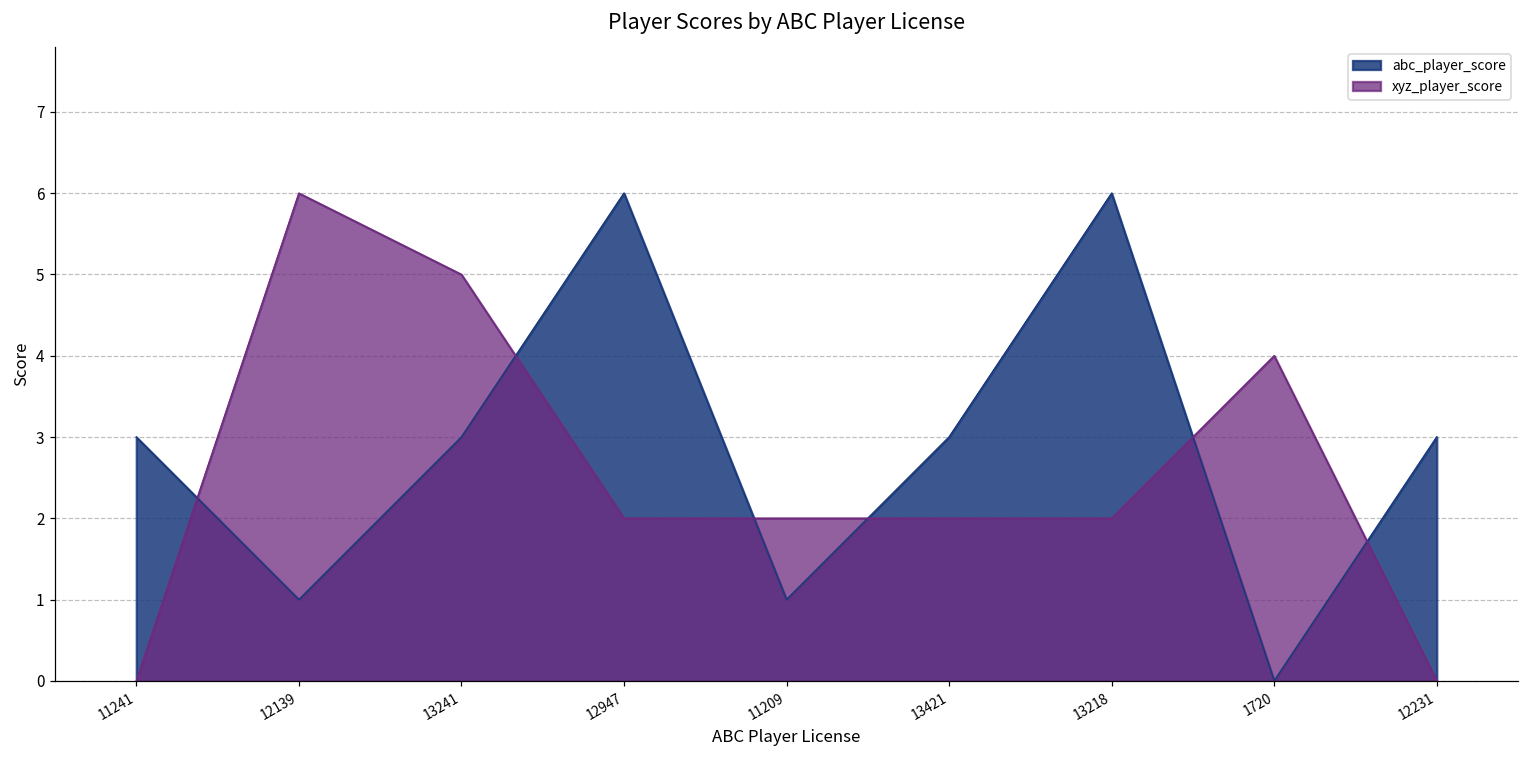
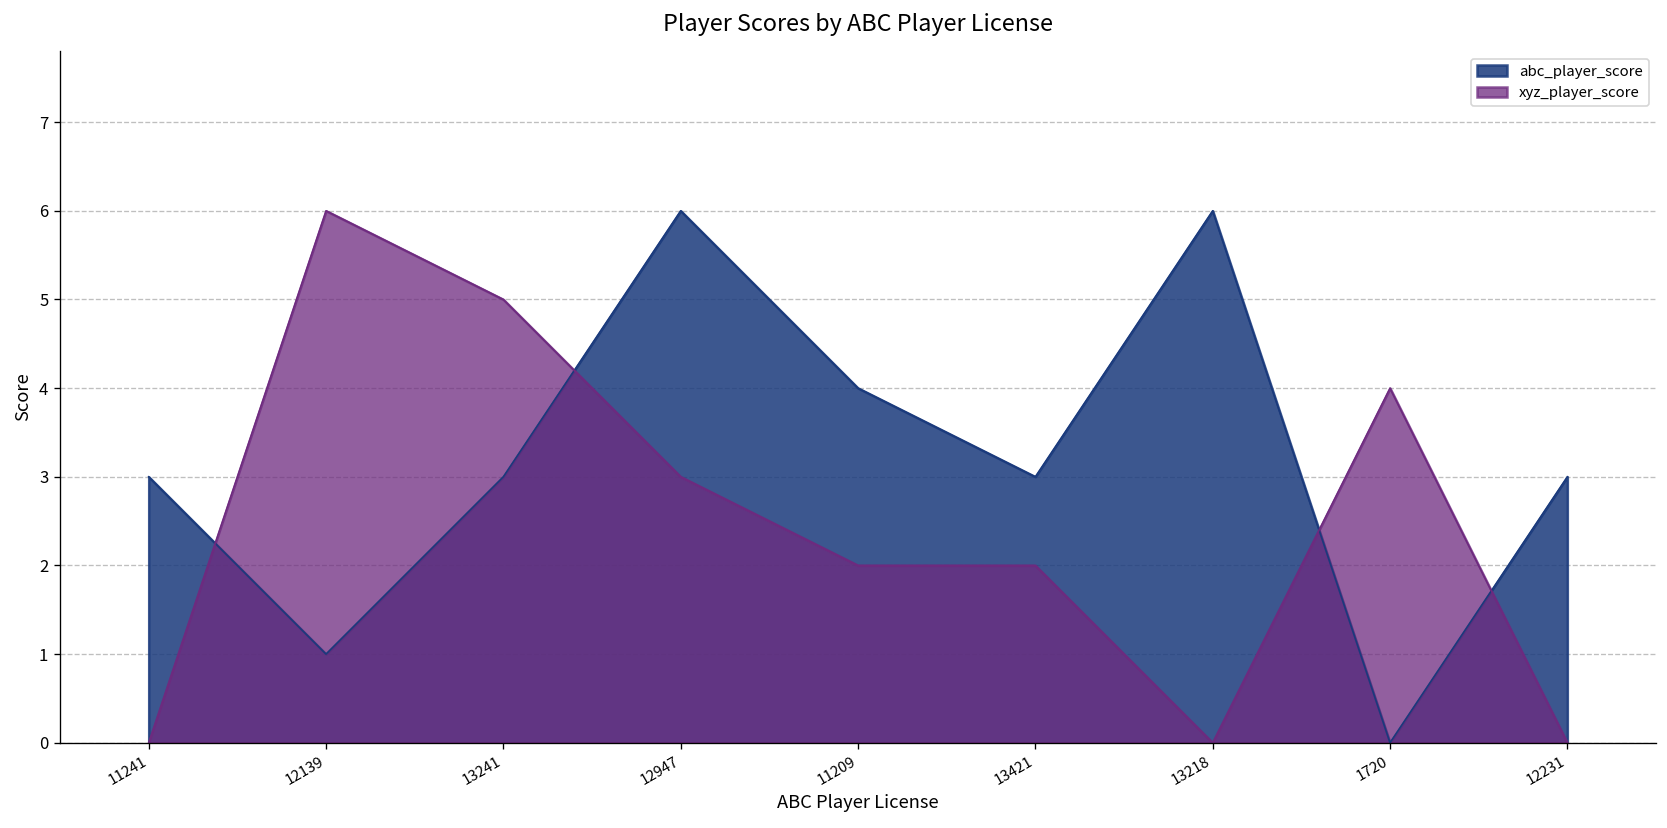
  {
    "abc_player_score": {
      "11241": 3,
      "12139": 1,
      "13241": 3,
      "12947": 6,
-     "11209": 1,
+     "11209": 4,
      "13421": 3,
      "13218": 6,
      "1720": 0,
      "12231": 3
    },
    "xyz_player_score": {
      "11241": 0,
      "12139": 6,
      "13241": 5,
-     "12947": 2,
+     "12947": 3,
      "11209": 2,
      "13421": 2,
-     "13218": 2,
+     "13218": 0,
      "1720": 4,
      "12231": 0
    }
  }
